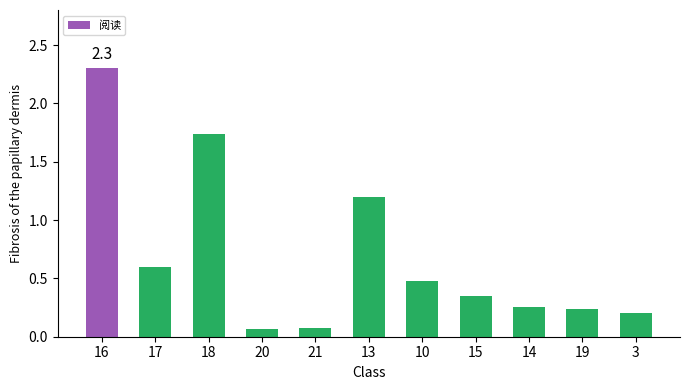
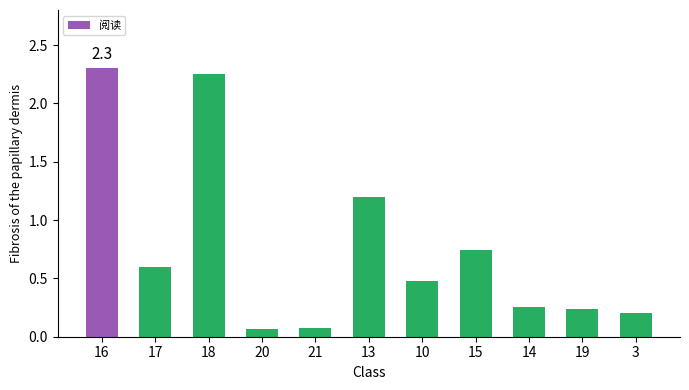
  {
    "17": 0.60,
-   "18": 1.74,
+   "18": 2.26,
    "20": 0.07,
    "21": 0.07,
    "13": 1.19,
    "10": 0.48,
-   "15": 0.35,
+   "15": 0.74,
    "14": 0.25,
    "19": 0.23,
    "3": 0.20
  }
